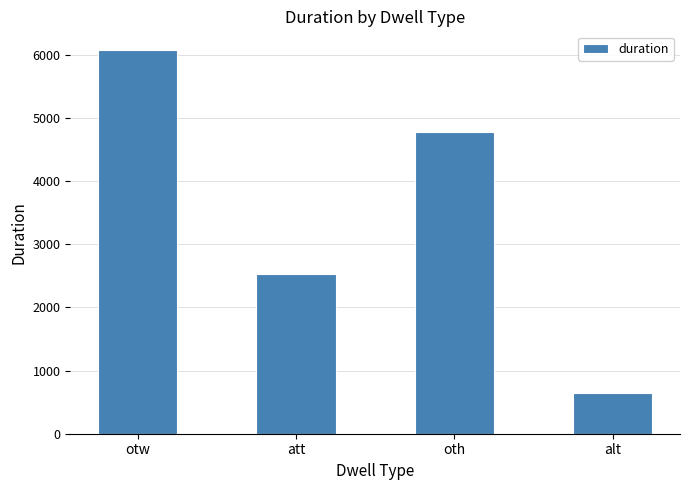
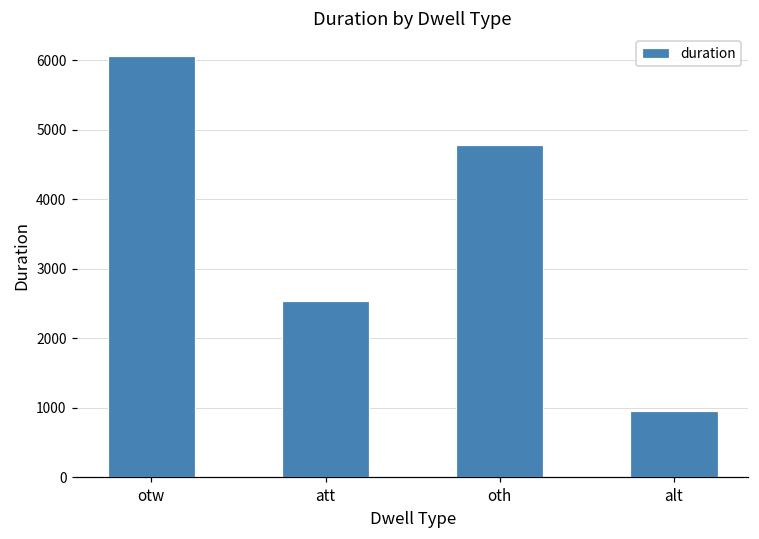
  {
    "otw": 6100,
    "att": 2500,
    "oth": 4800,
-   "alt": 700
+   "alt": 1000
  }
